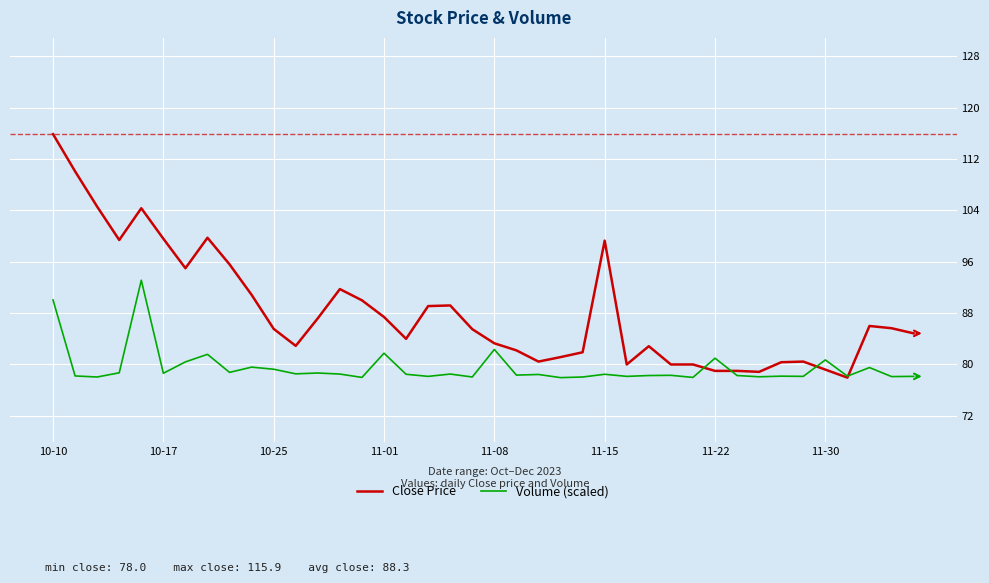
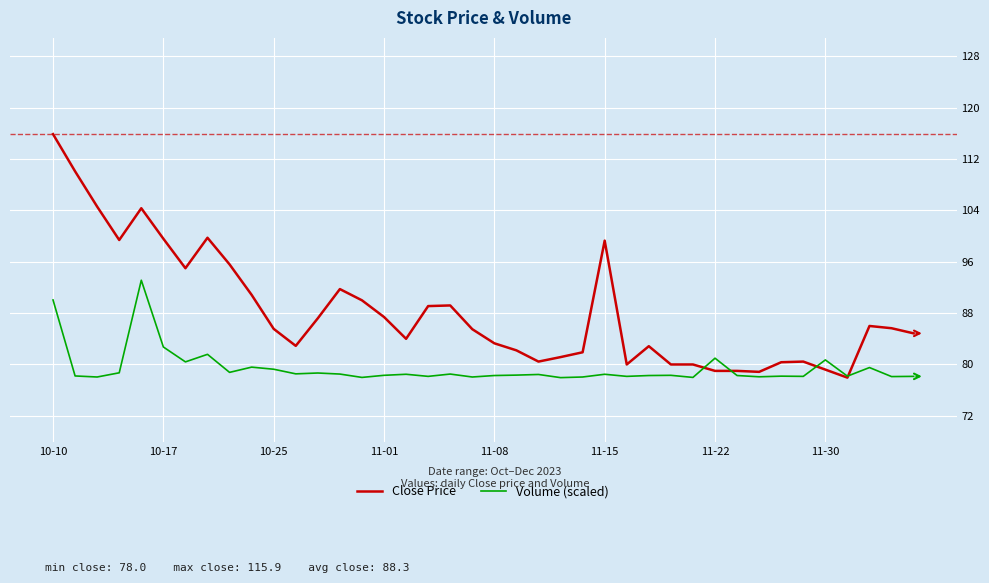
  {
    "Close Price": {
      "10-10": 116,
      "10-17": 100,
      "10-25": 86,
      "11-01": 87,
      "11-08": 83,
      "11-15": 99,
      "11-22": 79,
      "11-30": 79
    },
    "Volume (scaled)": {
      "10-10": 90,
-     "10-17": 79,
+     "10-17": 83,
      "10-25": 79,
-     "11-01": 82,
-     "11-08": 82,
+     "11-01": 78,
+     "11-08": 78,
      "11-15": 78,
      "11-22": 81,
      "11-30": 81
    }
  }
